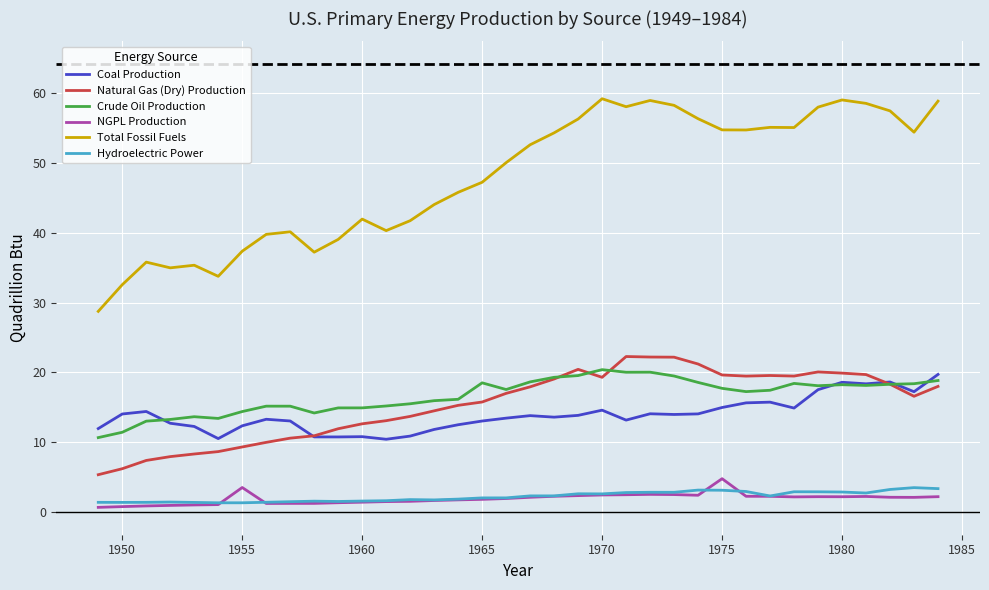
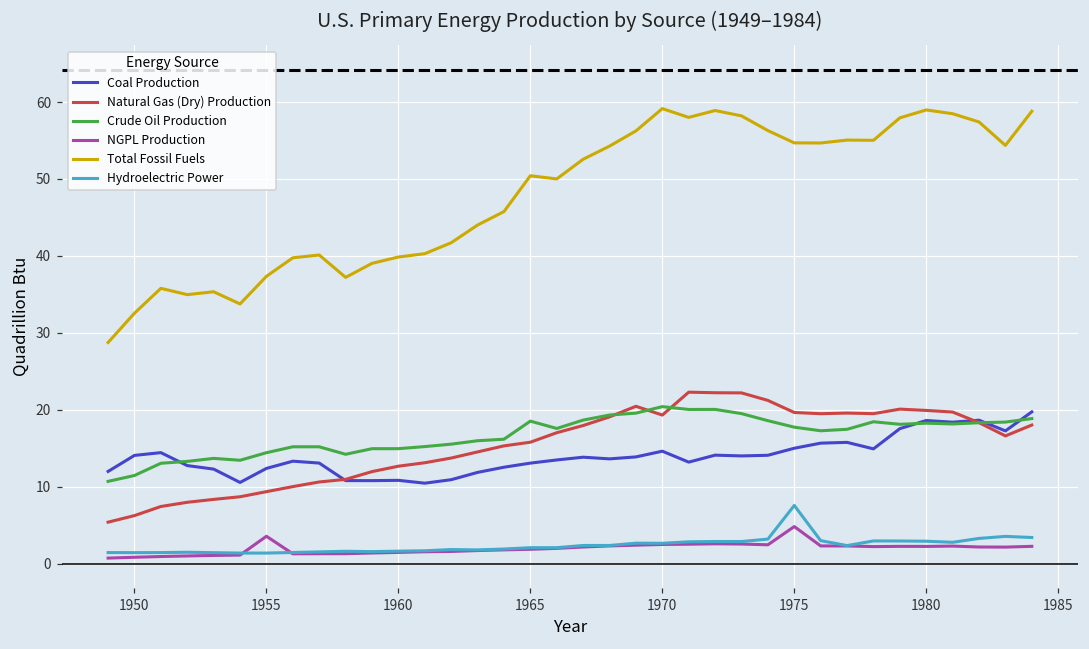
  {
    "Coal Production": {
      "1950": 14,
      "1955": 12,
      "1960": 11,
      "1965": 13,
      "1970": 15,
      "1975": 15
    },
    "Natural Gas (Dry) Production": {
      "1950": 6,
      "1955": 9,
      "1960": 13,
      "1965": 16,
      "1970": 19,
      "1975": 20,
      "1980": 20
    },
    "Crude Oil Production": {
      "1950": 11,
      "1955": 14,
      "1960": 15,
      "1965": 19,
      "1970": 20,
      "1975": 18
    },
    "NGPL Production": {
      "1950": 1,
      "1955": 4,
      "1975": 5,
      "1980": 2
    },
    "Total Fossil Fuels": {
      "1950": 33,
      "1955": 37,
-     "1960": 42,
-     "1965": 47,
+     "1960": 40,
+     "1965": 50,
      "1970": 59,
      "1975": 55,
      "1980": 59
    },
    "Hydroelectric Power": {
      "1950": 1,
      "1955": 1,
-     "1975": 3,
+     "1975": 8,
      "1980": 3
    }
  }
